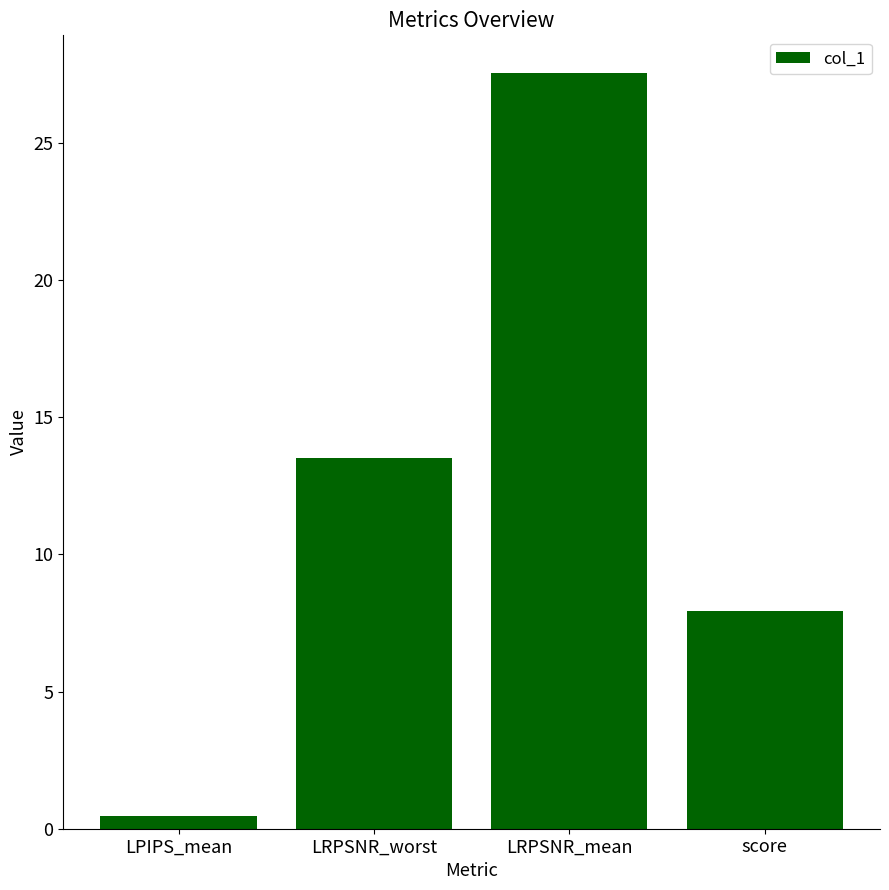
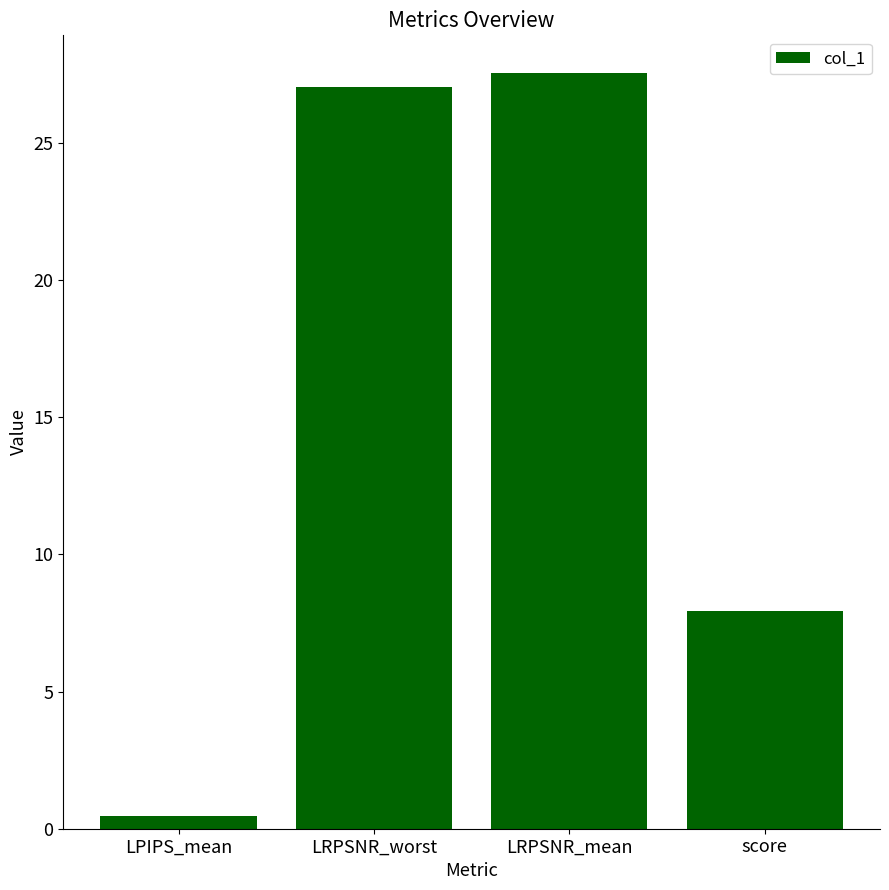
  {
    "LPIPS_mean": 0.5,
-   "LRPSNR_worst": 13.5,
+   "LRPSNR_worst": 27.1,
    "LRPSNR_mean": 27.6,
    "score": 7.9
  }
